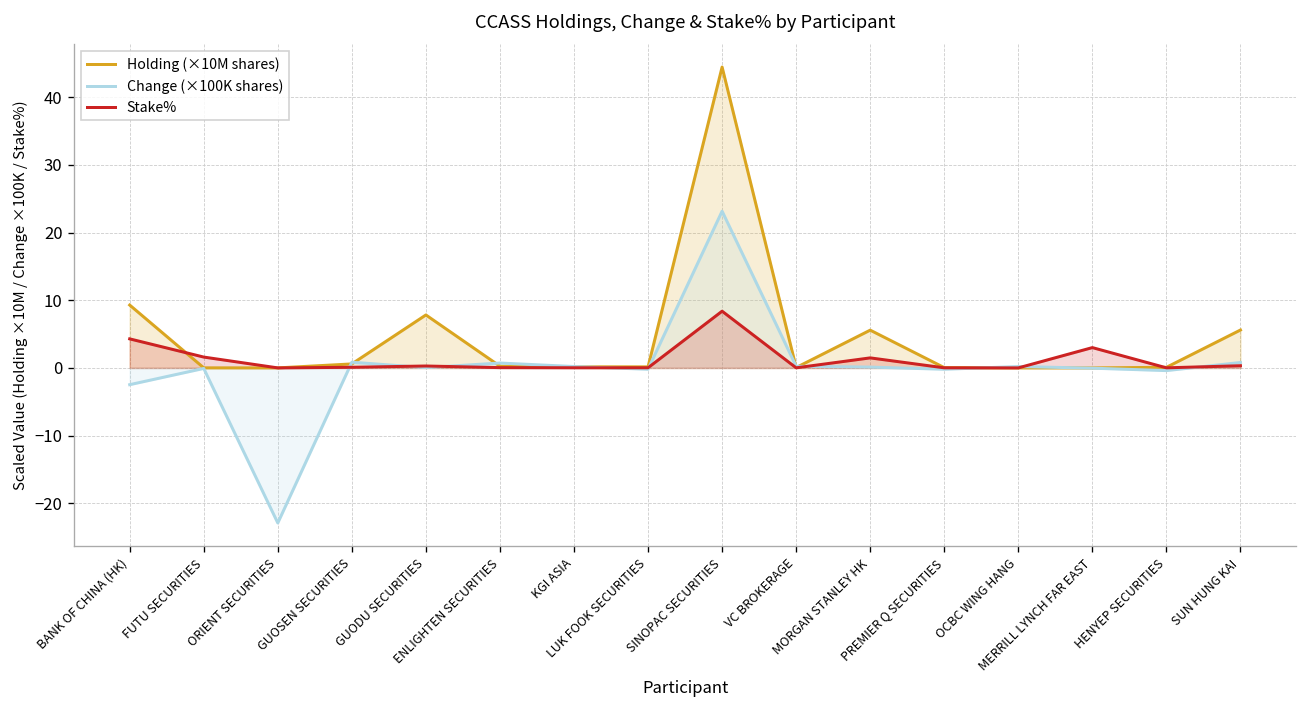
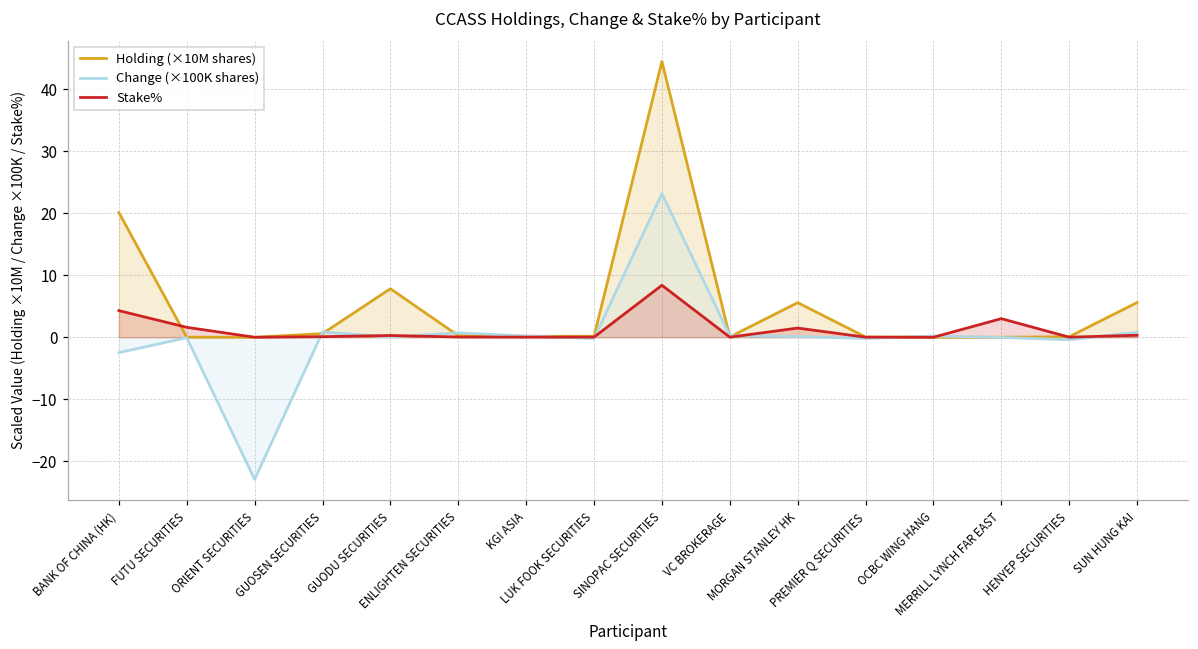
  {
    "Holding (×10M shares)": {
-     "BANK OF CHINA (HK)": 9,
+     "BANK OF CHINA (HK)": 20,
      "GUODU SECURITIES": 8,
      "SINOPAC SECURITIES": 44,
      "MORGAN STANLEY HK": 6,
      "SUN HUNG KAI": 6
    },
    "Stake%": {
      "BANK OF CHINA (HK)": 4,
      "FUTU SECURITIES": 2,
      "GUOSEN SECURITIES": 0,
      "SINOPAC SECURITIES": 8,
      "MORGAN STANLEY HK": 1,
      "MERRILL LYNCH FAR EAST": 3,
      "SUN HUNG KAI": 0
    }
  }
